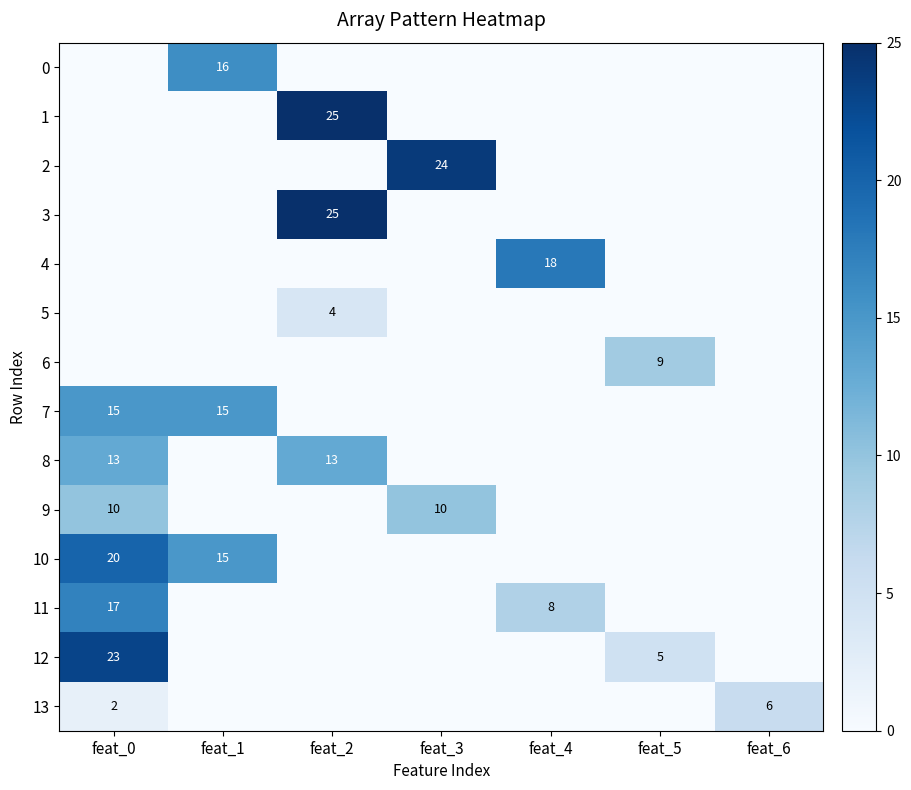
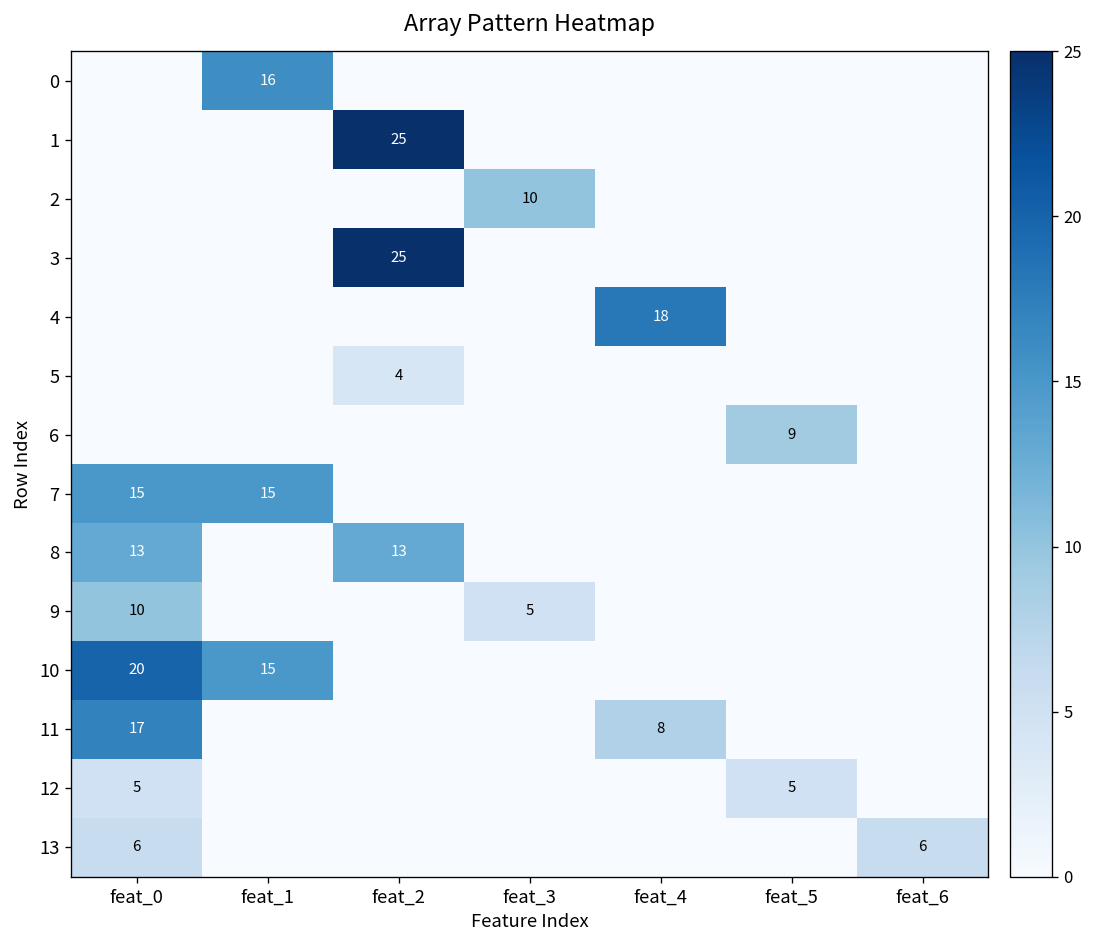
  {
    "0": {
      "feat_1": 16
    },
    "1": {
      "feat_2": 25
    },
    "2": {
-     "feat_3": 24
+     "feat_3": 10
    },
    "3": {
      "feat_2": 25
    },
    "4": {
      "feat_4": 18
    },
    "5": {
      "feat_2": 4
    },
    "6": {
      "feat_5": 9
    },
    "7": {
      "feat_0": 15,
      "feat_1": 15
    },
    "8": {
      "feat_0": 13,
      "feat_2": 13
    },
    "9": {
      "feat_0": 10,
-     "feat_3": 10
+     "feat_3": 5
    },
    "10": {
      "feat_0": 20,
      "feat_1": 15
    },
    "11": {
      "feat_0": 17,
      "feat_4": 8
    },
    "12": {
-     "feat_0": 23,
+     "feat_0": 5,
      "feat_5": 5
    },
    "13": {
-     "feat_0": 2,
+     "feat_0": 6,
      "feat_6": 6
    }
  }
